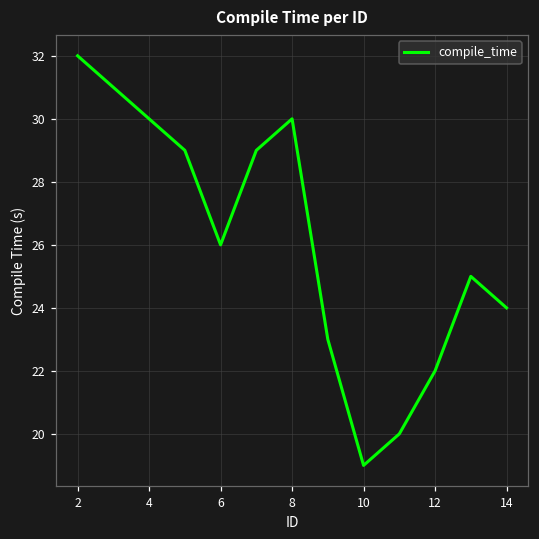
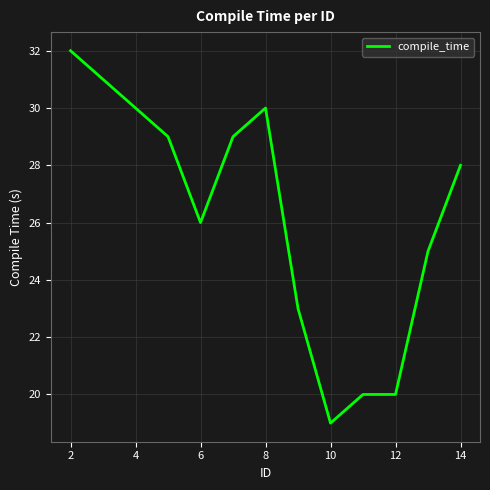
  {
    "2": 32,
    "4": 30,
    "6": 26,
    "8": 30,
    "10": 19,
-   "12": 22,
-   "14": 24
+   "12": 20,
+   "14": 28
  }
